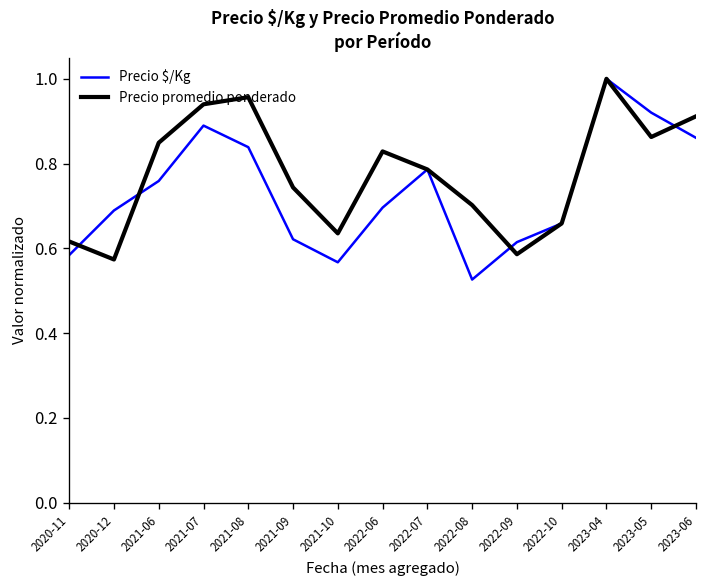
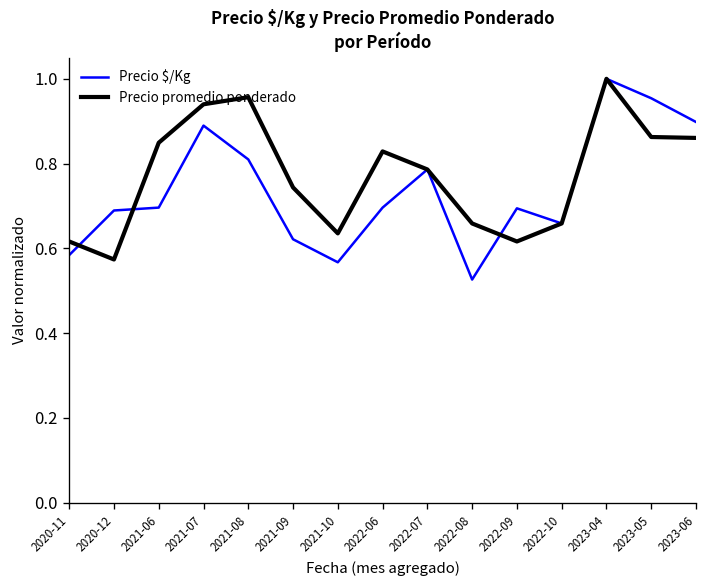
  {
    "Precio $/Kg": {
      "2020-11": 0.58,
      "2020-12": 0.69,
-     "2021-06": 0.76,
+     "2021-06": 0.70,
      "2021-07": 0.89,
-     "2021-08": 0.84,
+     "2021-08": 0.81,
      "2021-09": 0.62,
      "2021-10": 0.57,
      "2022-06": 0.70,
      "2022-08": 0.53,
-     "2022-09": 0.61,
-     "2023-05": 0.92,
-     "2023-06": 0.86
+     "2022-09": 0.69,
+     "2023-05": 0.95,
+     "2023-06": 0.90
    },
    "Precio promedio ponderado": {
      "2020-11": 0.62,
      "2020-12": 0.57,
      "2021-06": 0.85,
      "2021-07": 0.94,
      "2021-08": 0.96,
      "2021-09": 0.74,
      "2021-10": 0.64,
      "2022-06": 0.83,
-     "2022-08": 0.70,
-     "2022-09": 0.59,
+     "2022-08": 0.66,
+     "2022-09": 0.62,
      "2023-05": 0.86,
-     "2023-06": 0.91
+     "2023-06": 0.86
    }
  }
